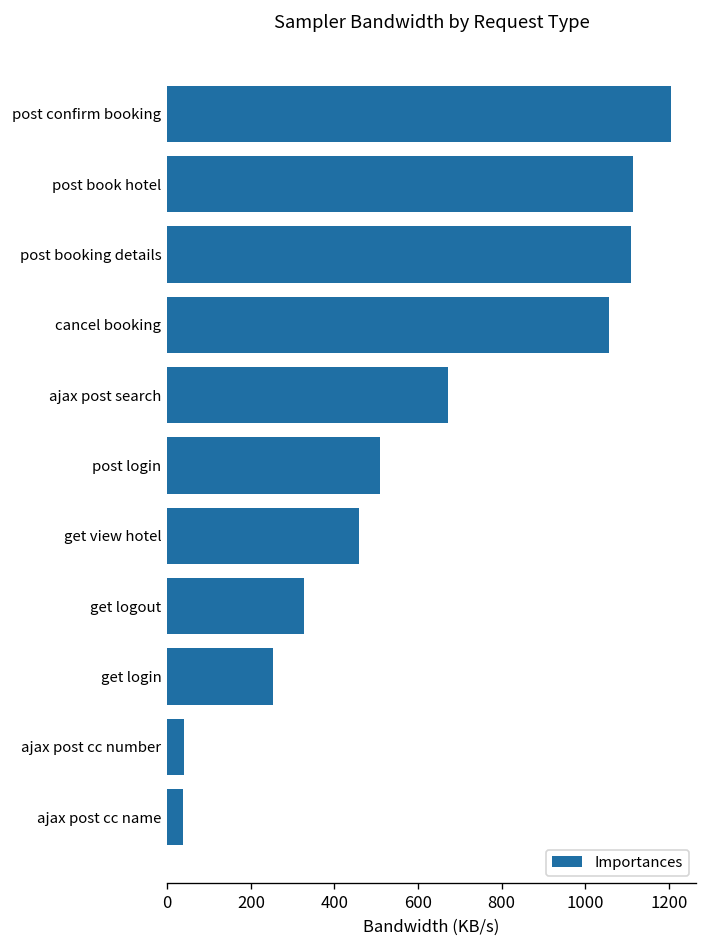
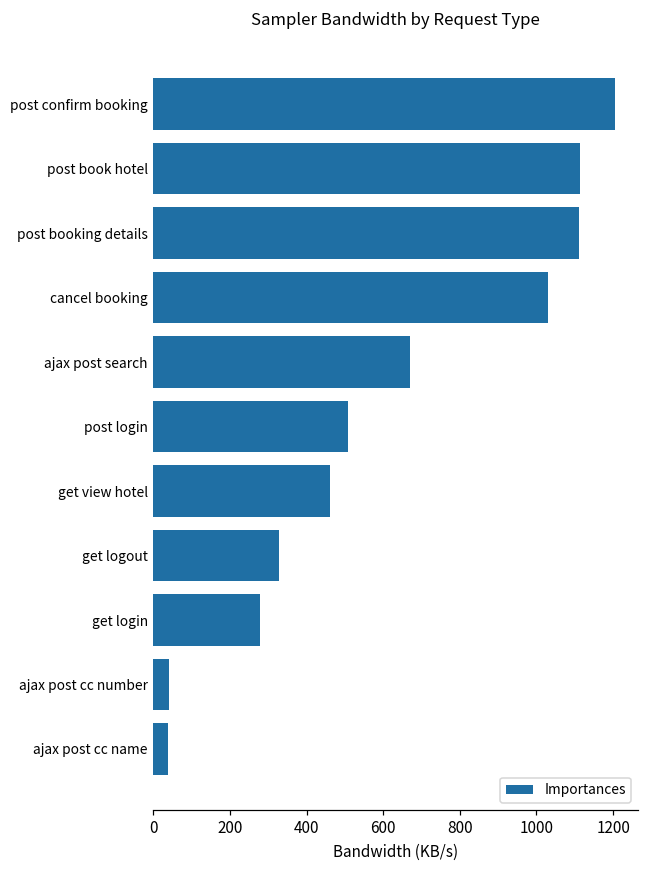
  {
    "post confirm booking": 1200,
    "post book hotel": 1110,
    "post booking details": 1110,
-   "cancel booking": 1060,
+   "cancel booking": 1030,
    "ajax post search": 670,
    "post login": 510,
    "get view hotel": 460,
    "get logout": 330,
-   "get login": 250,
+   "get login": 280,
    "ajax post cc number": 40,
    "ajax post cc name": 40
  }
